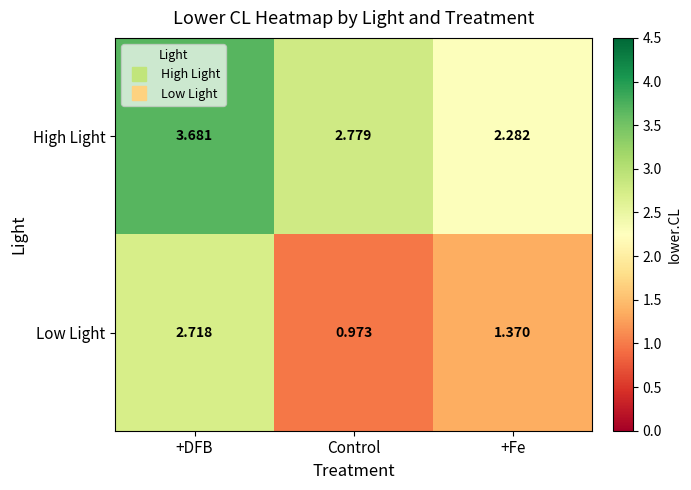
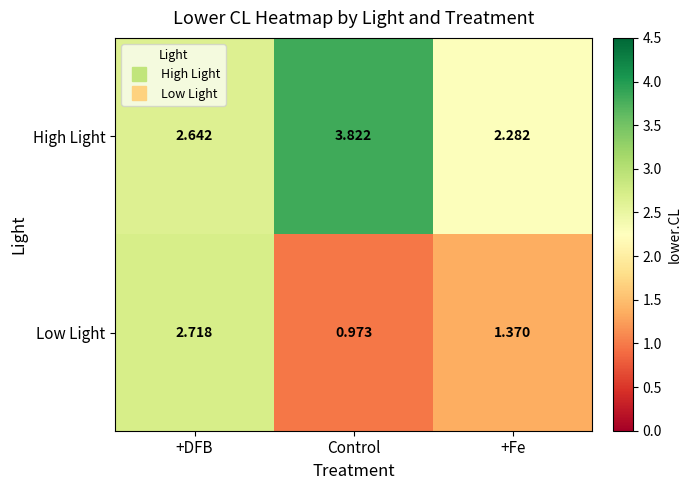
  {
    "High Light": {
-     "+DFB": 3.681,
-     "Control": 2.779,
+     "+DFB": 2.642,
+     "Control": 3.822,
      "+Fe": 2.282
    },
    "Low Light": {
      "+DFB": 2.718,
      "Control": 0.973,
      "+Fe": 1.370
    }
  }
